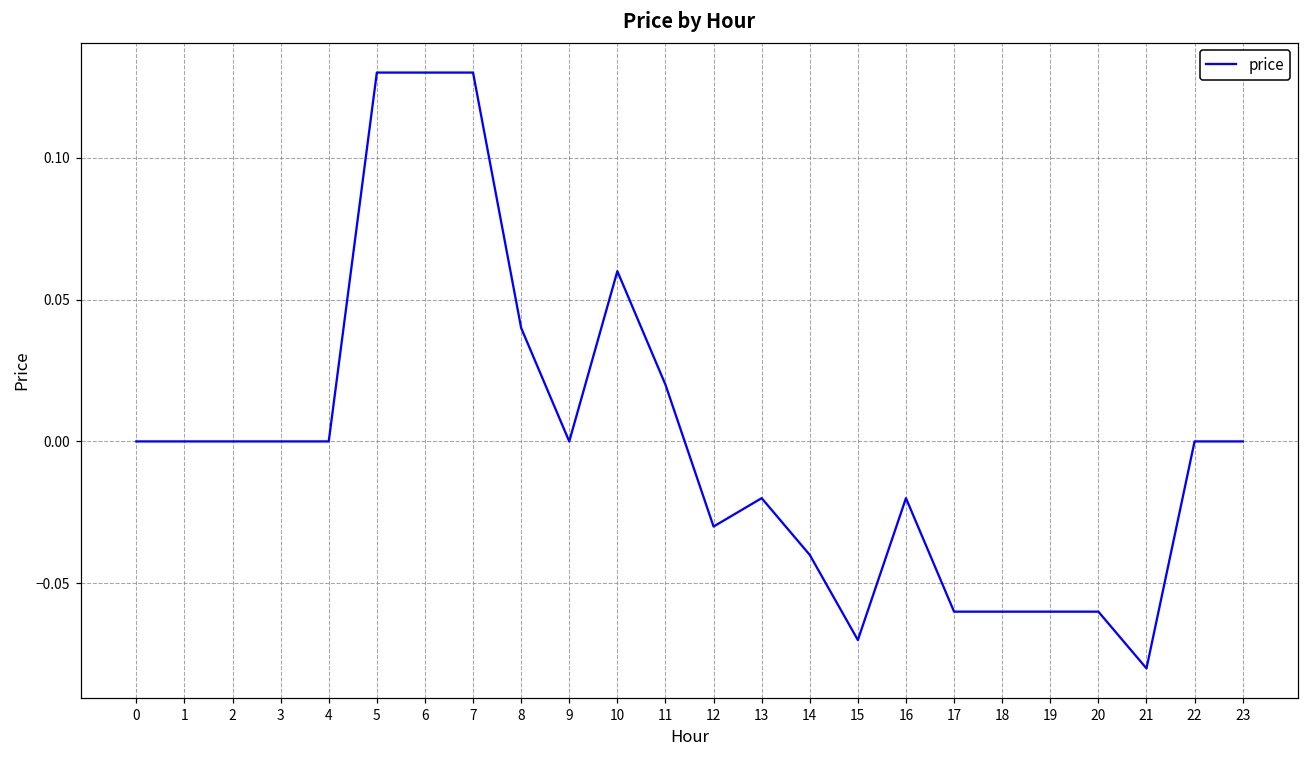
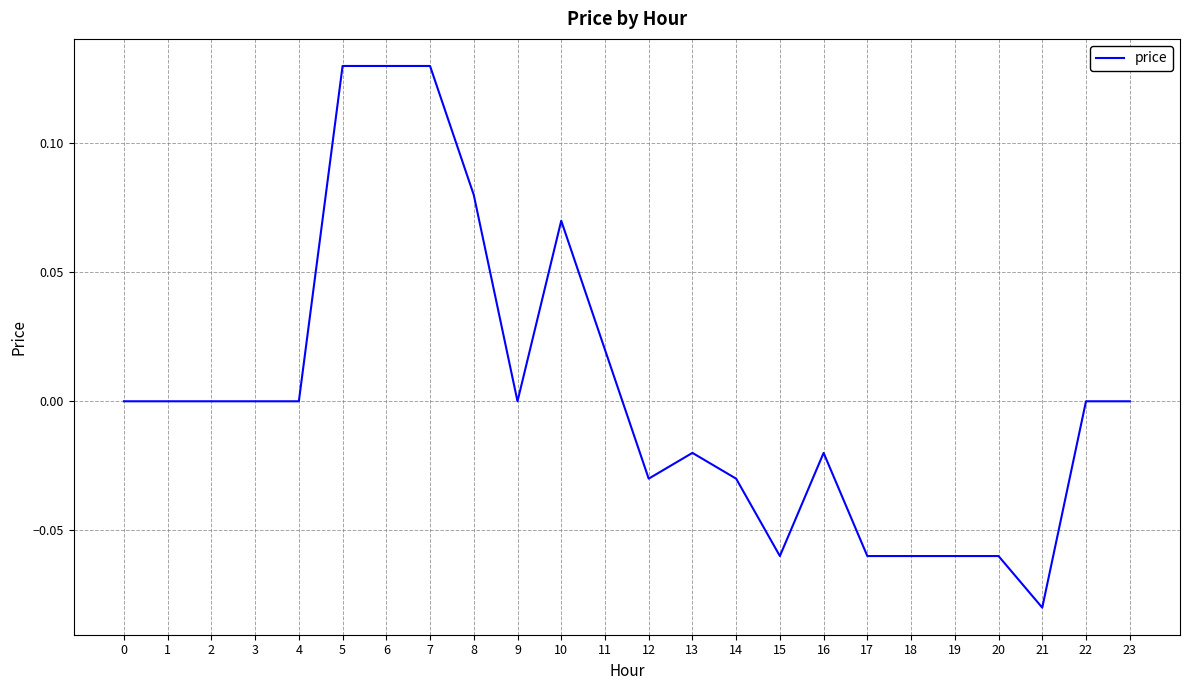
  {
    "0": 0.00,
    "1": 0.00,
    "2": 0.00,
    "3": 0.00,
    "4": 0.00,
    "5": 0.13,
    "6": 0.13,
    "7": 0.13,
-   "8": 0.04,
+   "8": 0.08,
    "9": 0.00,
-   "10": 0.06,
+   "10": 0.07,
    "11": 0.02,
    "12": -0.03,
    "13": -0.02,
-   "14": -0.04,
-   "15": -0.07,
+   "14": -0.03,
+   "15": -0.06,
    "16": -0.02,
    "17": -0.06,
    "18": -0.06,
    "19": -0.06,
    "20": -0.06,
    "21": -0.08,
    "22": 0.00,
    "23": 0.00
  }
